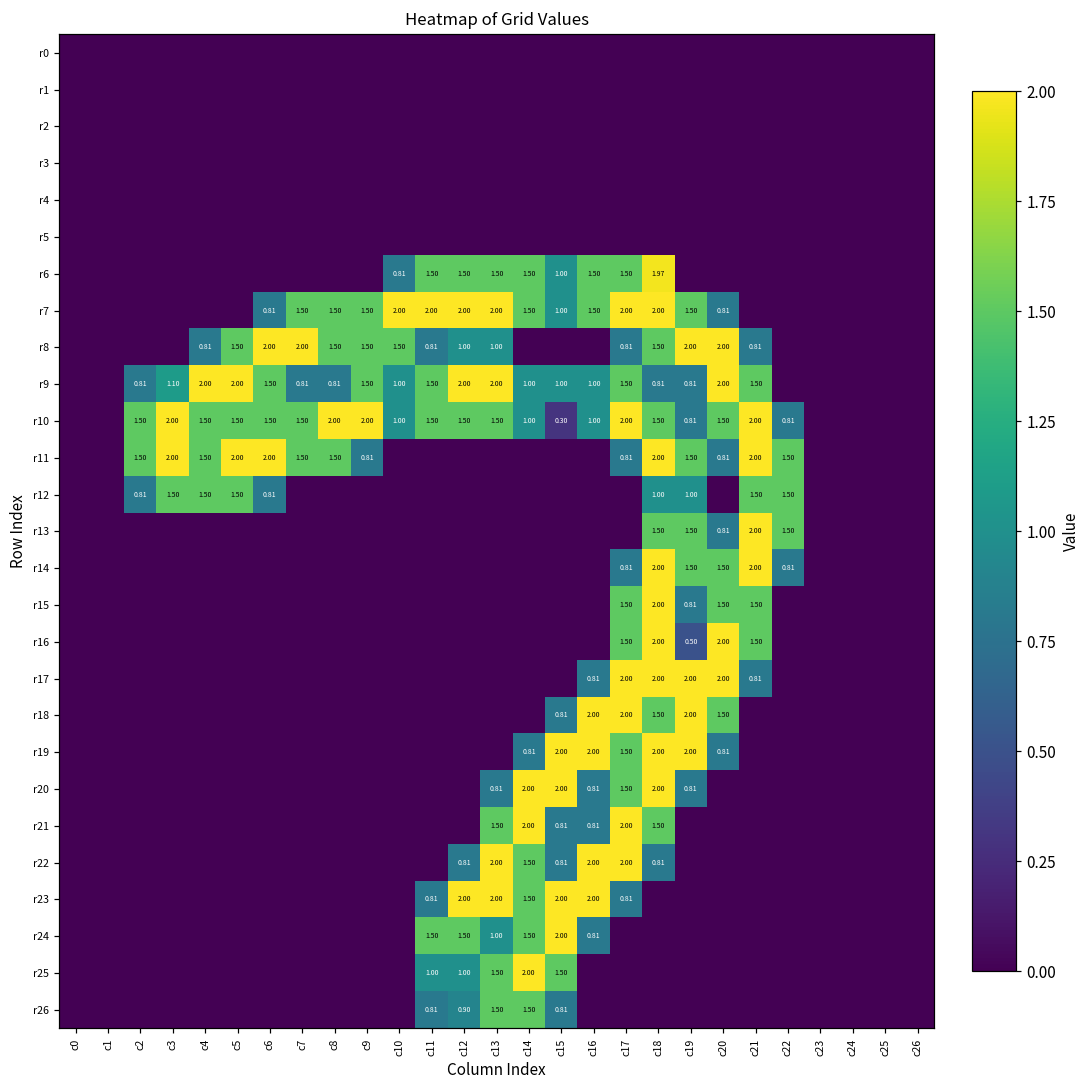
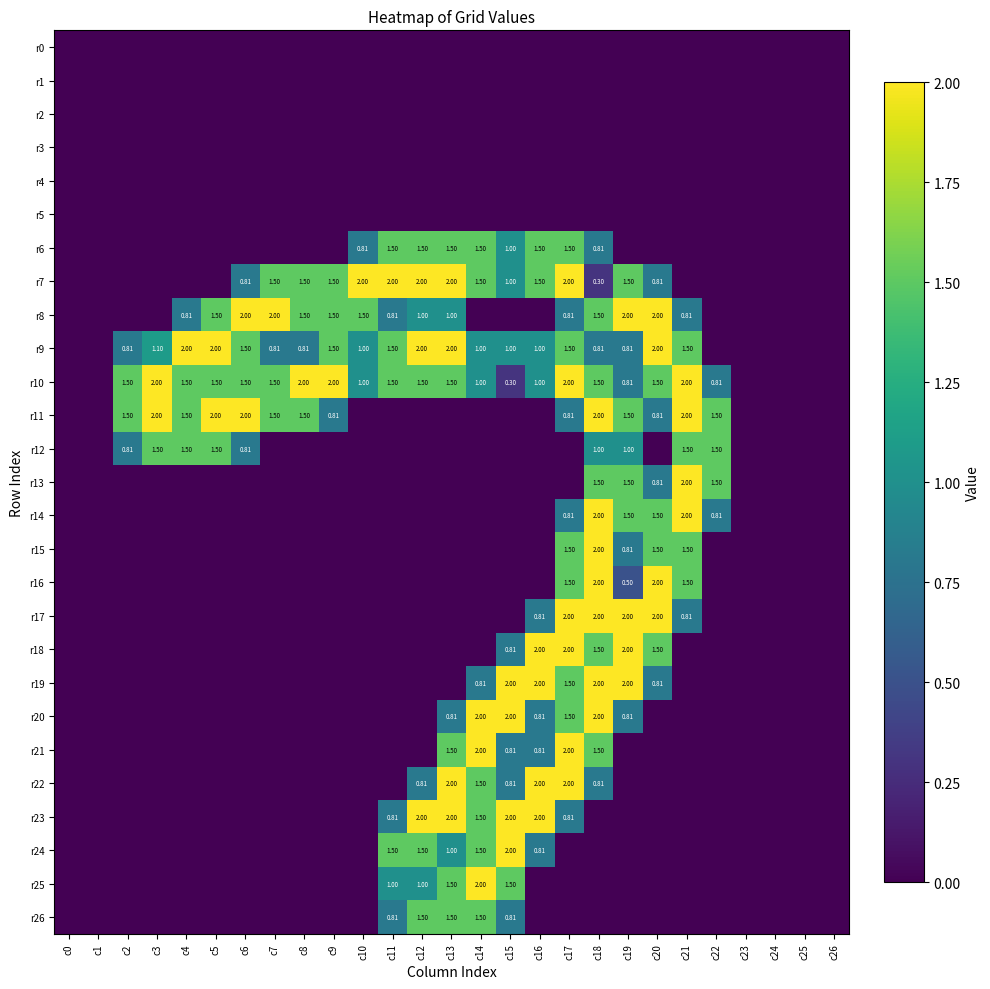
  {
    "r6": {
      "c10": 0.81,
      "c11": 1.50,
      "c12": 1.50,
      "c13": 1.50,
      "c14": 1.50,
      "c15": 1.00,
      "c16": 1.50,
      "c17": 1.50,
-     "c18": 1.97
+     "c18": 0.81
    },
    "r7": {
      "c6": 0.81,
      "c7": 1.50,
      "c8": 1.50,
      "c9": 1.50,
      "c10": 2.00,
      "c11": 2.00,
      "c12": 2.00,
      "c13": 2.00,
      "c14": 1.50,
      "c15": 1.00,
      "c16": 1.50,
      "c17": 2.00,
-     "c18": 2.00,
+     "c18": 0.30,
      "c19": 1.50,
      "c20": 0.81
    },
    "r8": {
      "c4": 0.81,
      "c5": 1.50,
      "c6": 2.00,
      "c7": 2.00,
      "c8": 1.50,
      "c9": 1.50,
      "c10": 1.50,
      "c11": 0.81,
      "c12": 1.00,
      "c13": 1.00,
      "c17": 0.81,
      "c18": 1.50,
      "c19": 2.00,
      "c20": 2.00,
      "c21": 0.81
    },
    "r9": {
      "c2": 0.81,
      "c3": 1.10,
      "c4": 2.00,
      "c5": 2.00,
      "c6": 1.50,
      "c7": 0.81,
      "c8": 0.81,
      "c9": 1.50,
      "c10": 1.00,
      "c11": 1.50,
      "c12": 2.00,
      "c13": 2.00,
      "c14": 1.00,
      "c15": 1.00,
      "c16": 1.00,
      "c17": 1.50,
      "c18": 0.81,
      "c19": 0.81,
      "c20": 2.00,
      "c21": 1.50
    },
    "r10": {
      "c2": 1.50,
      "c3": 2.00,
      "c4": 1.50,
      "c5": 1.50,
      "c6": 1.50,
      "c7": 1.50,
      "c8": 2.00,
      "c9": 2.00,
      "c10": 1.00,
      "c11": 1.50,
      "c12": 1.50,
      "c13": 1.50,
      "c14": 1.00,
      "c15": 0.30,
      "c16": 1.00,
      "c17": 2.00,
      "c18": 1.50,
      "c19": 0.81,
      "c20": 1.50,
      "c21": 2.00,
      "c22": 0.81
    },
    "r11": {
      "c2": 1.50,
      "c3": 2.00,
      "c4": 1.50,
      "c5": 2.00,
      "c6": 2.00,
      "c7": 1.50,
      "c8": 1.50,
      "c9": 0.81,
      "c17": 0.81,
      "c18": 2.00,
      "c19": 1.50,
      "c20": 0.81,
      "c21": 2.00,
      "c22": 1.50
    },
    "r12": {
      "c2": 0.81,
      "c3": 1.50,
      "c4": 1.50,
      "c5": 1.50,
      "c6": 0.81,
      "c18": 1.00,
      "c19": 1.00,
      "c21": 1.50,
      "c22": 1.50
    },
    "r13": {
      "c18": 1.50,
      "c19": 1.50,
      "c20": 0.81,
      "c21": 2.00,
      "c22": 1.50
    },
    "r14": {
      "c17": 0.81,
      "c18": 2.00,
      "c19": 1.50,
      "c20": 1.50,
      "c21": 2.00,
      "c22": 0.81
    },
    "r15": {
      "c17": 1.50,
      "c18": 2.00,
      "c19": 0.81,
      "c20": 1.50,
      "c21": 1.50
    },
    "r16": {
      "c17": 1.50,
      "c18": 2.00,
      "c19": 0.50,
      "c20": 2.00,
      "c21": 1.50
    },
    "r17": {
      "c16": 0.81,
      "c17": 2.00,
      "c18": 2.00,
      "c19": 2.00,
      "c20": 2.00,
      "c21": 0.81
    },
    "r18": {
      "c15": 0.81,
      "c16": 2.00,
      "c17": 2.00,
      "c18": 1.50,
      "c19": 2.00,
      "c20": 1.50
    },
    "r19": {
      "c14": 0.81,
      "c15": 2.00,
      "c16": 2.00,
      "c17": 1.50,
      "c18": 2.00,
      "c19": 2.00,
      "c20": 0.81
    },
    "r20": {
      "c13": 0.81,
      "c14": 2.00,
      "c15": 2.00,
      "c16": 0.81,
      "c17": 1.50,
      "c18": 2.00,
      "c19": 0.81
    },
    "r21": {
      "c13": 1.50,
      "c14": 2.00,
      "c15": 0.81,
      "c16": 0.81,
      "c17": 2.00,
      "c18": 1.50
    },
    "r22": {
      "c12": 0.81,
      "c13": 2.00,
      "c14": 1.50,
      "c15": 0.81,
      "c16": 2.00,
      "c17": 2.00,
      "c18": 0.81
    },
    "r23": {
      "c11": 0.81,
      "c12": 2.00,
      "c13": 2.00,
      "c14": 1.50,
      "c15": 2.00,
      "c16": 2.00,
      "c17": 0.81
    },
    "r24": {
      "c11": 1.50,
      "c12": 1.50,
      "c13": 1.00,
      "c14": 1.50,
      "c15": 2.00,
      "c16": 0.81
    },
    "r25": {
      "c11": 1.00,
      "c12": 1.00,
      "c13": 1.50,
      "c14": 2.00,
      "c15": 1.50
    },
    "r26": {
      "c11": 0.81,
-     "c12": 0.90,
+     "c12": 1.50,
      "c13": 1.50,
      "c14": 1.50,
      "c15": 0.81
    }
  }
